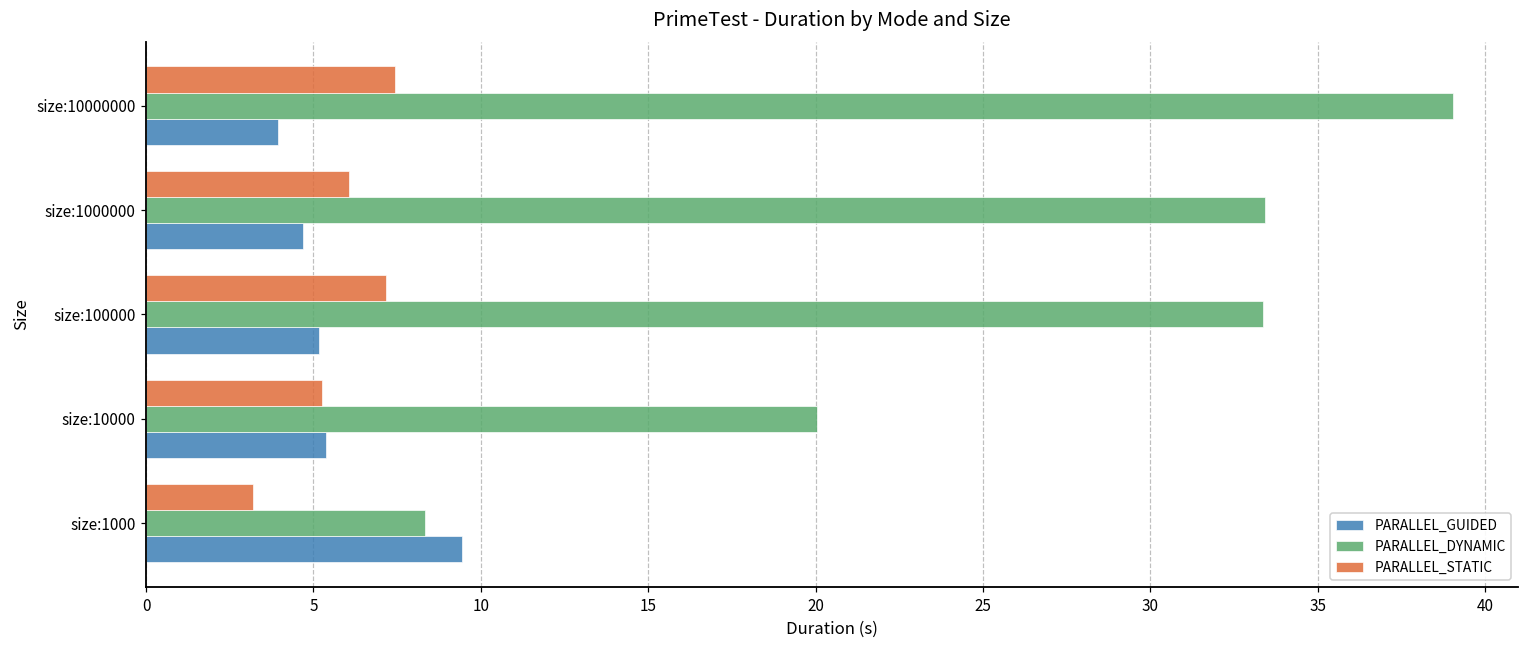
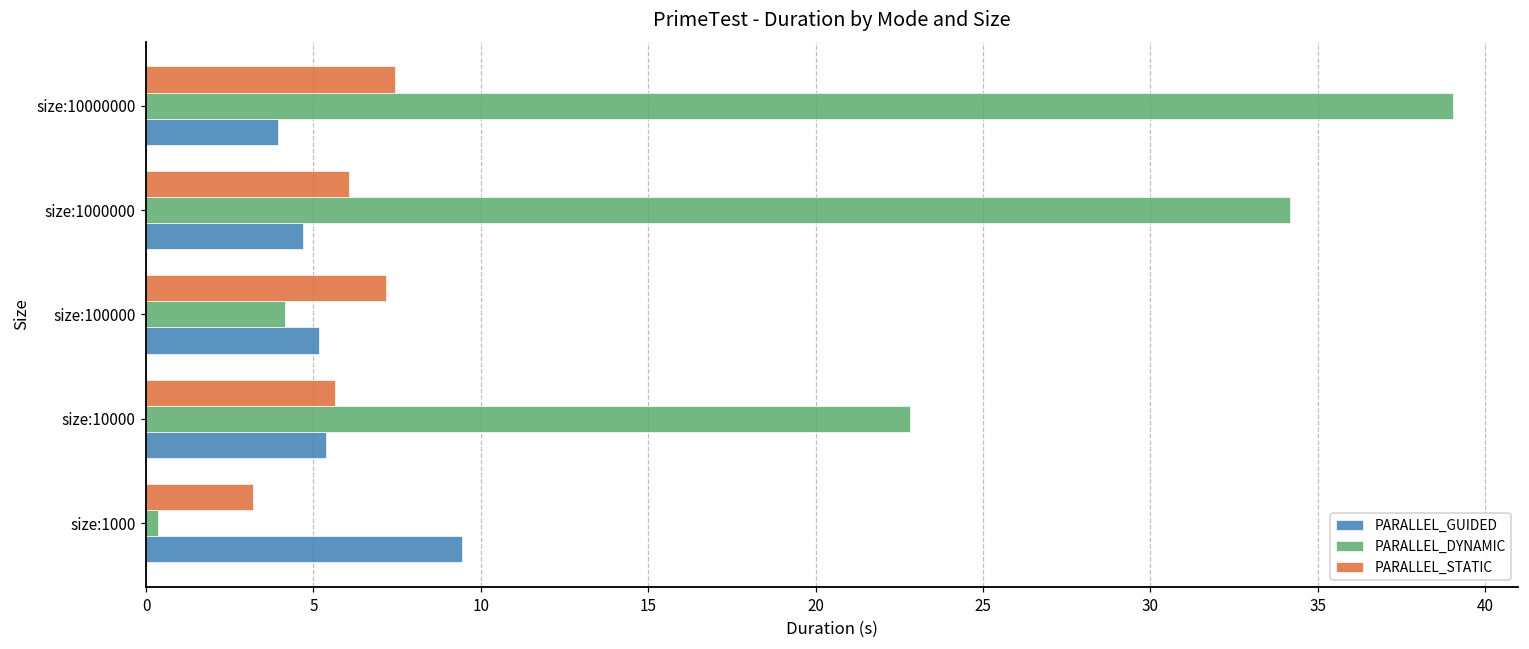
  {
    "PARALLEL_GUIDED": {
      "size:10000000": 3.9,
      "size:1000000": 4.7,
      "size:100000": 5.2,
      "size:10000": 5.4,
      "size:1000": 9.4
    },
    "PARALLEL_DYNAMIC": {
      "size:10000000": 39.0,
-     "size:1000000": 33.4,
-     "size:100000": 33.4,
-     "size:10000": 20.0,
-     "size:1000": 8.3
+     "size:1000000": 34.2,
+     "size:100000": 4.1,
+     "size:10000": 22.8,
+     "size:1000": 0.3
    },
    "PARALLEL_STATIC": {
      "size:10000000": 7.4,
      "size:1000000": 6.1,
      "size:100000": 7.2,
-     "size:10000": 5.3,
+     "size:10000": 5.6,
      "size:1000": 3.2
    }
  }
